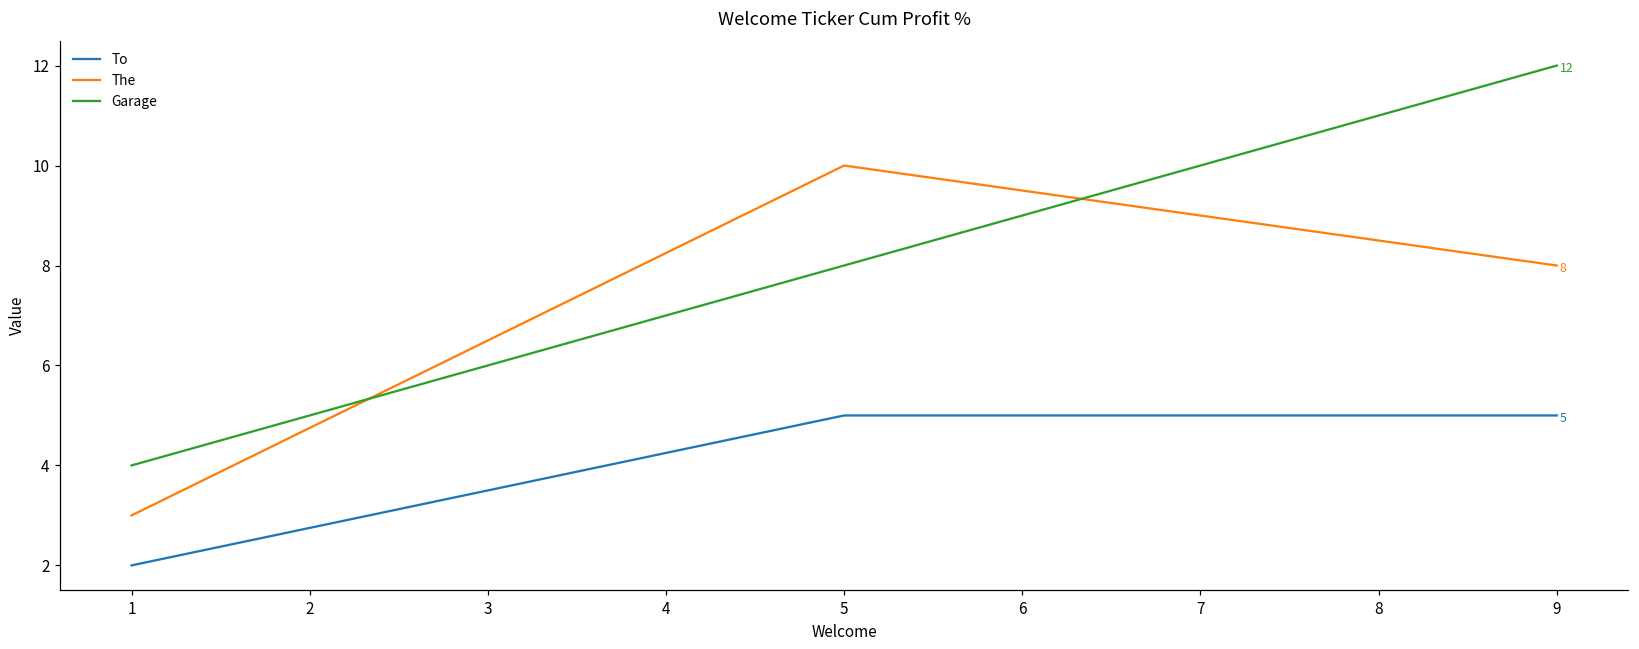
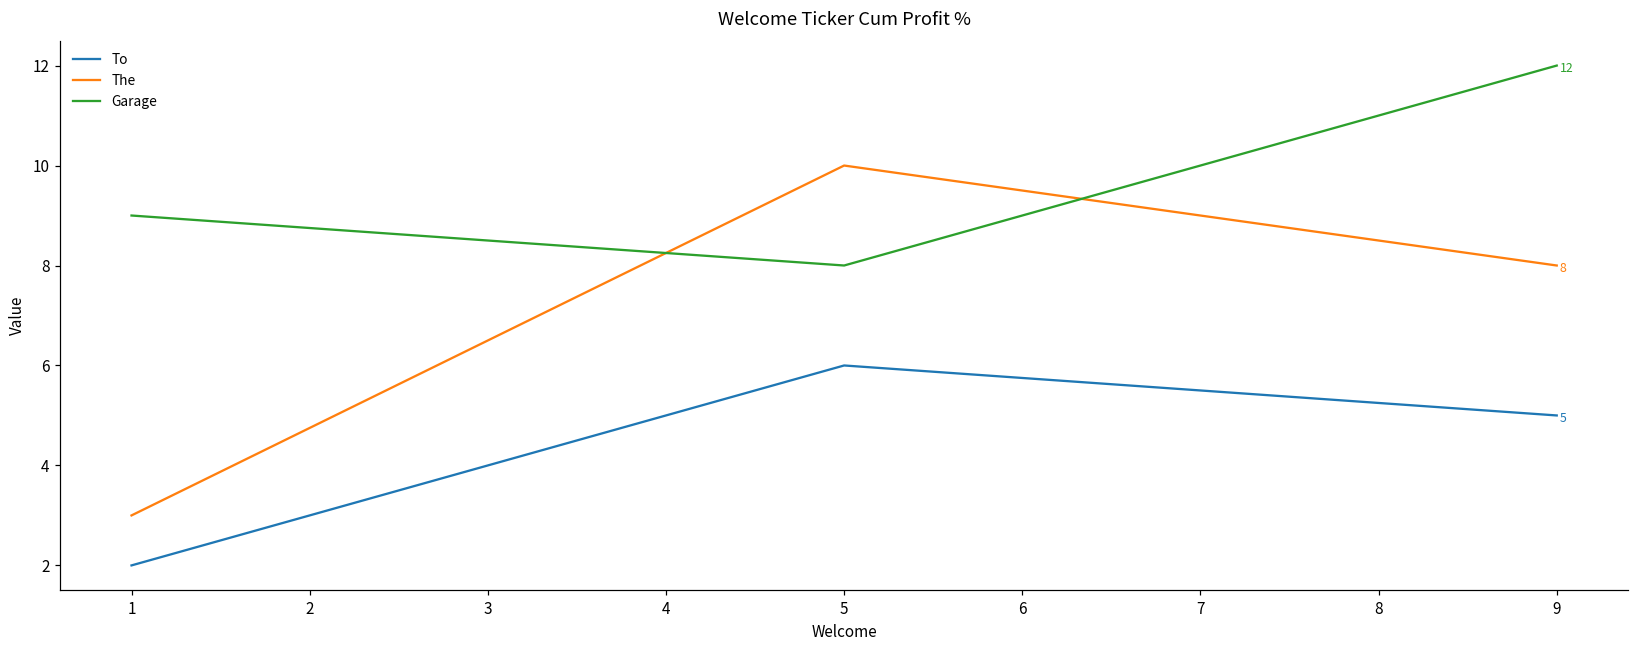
  {
    "To": {
      "1": 2,
-     "5": 5
+     "5": 6
    },
    "The": {
      "9": 8
    },
    "Garage": {
-     "1": 4,
+     "1": 9,
      "5": 8
    }
  }
